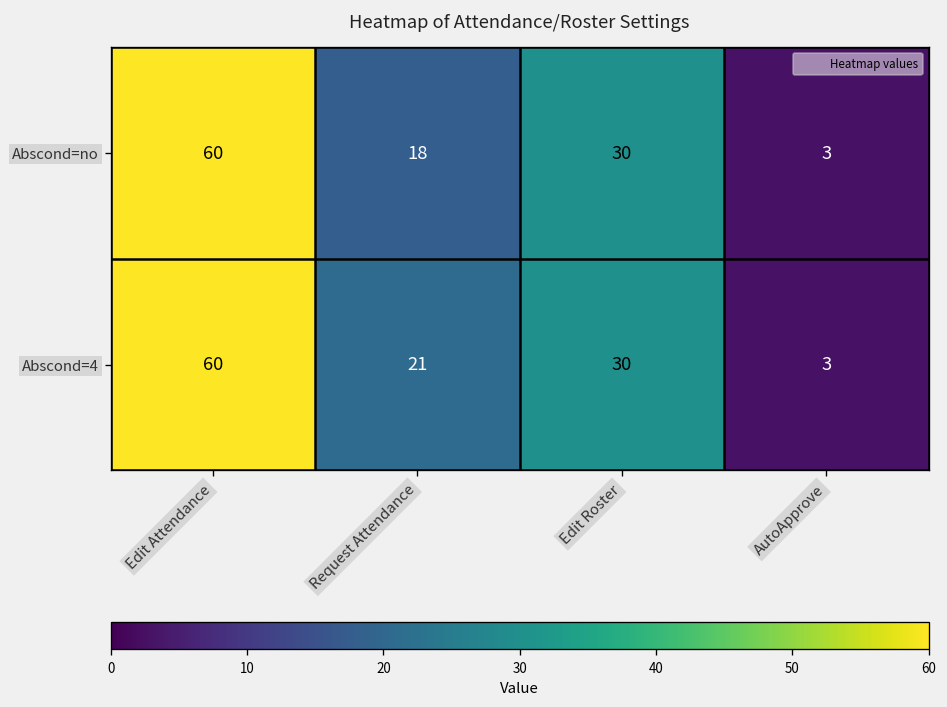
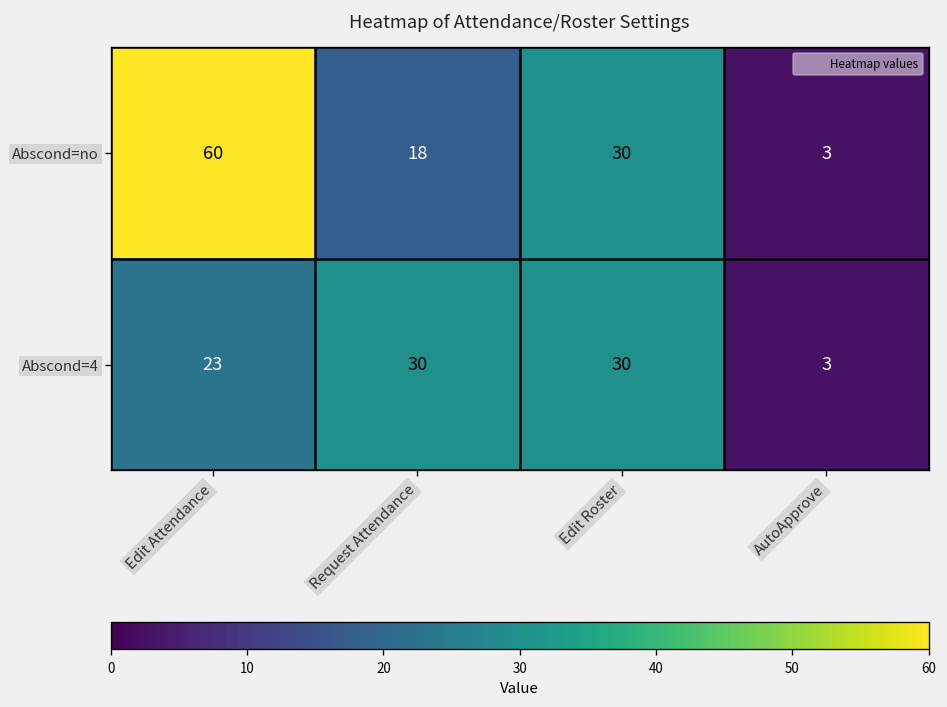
  {
    "Abscond=no": {
      "Edit Attendance": 60,
      "Request Attendance": 18,
      "Edit Roster": 30,
      "AutoApprove": 3
    },
    "Abscond=4": {
-     "Edit Attendance": 60,
-     "Request Attendance": 21,
+     "Edit Attendance": 23,
+     "Request Attendance": 30,
      "Edit Roster": 30,
      "AutoApprove": 3
    }
  }
